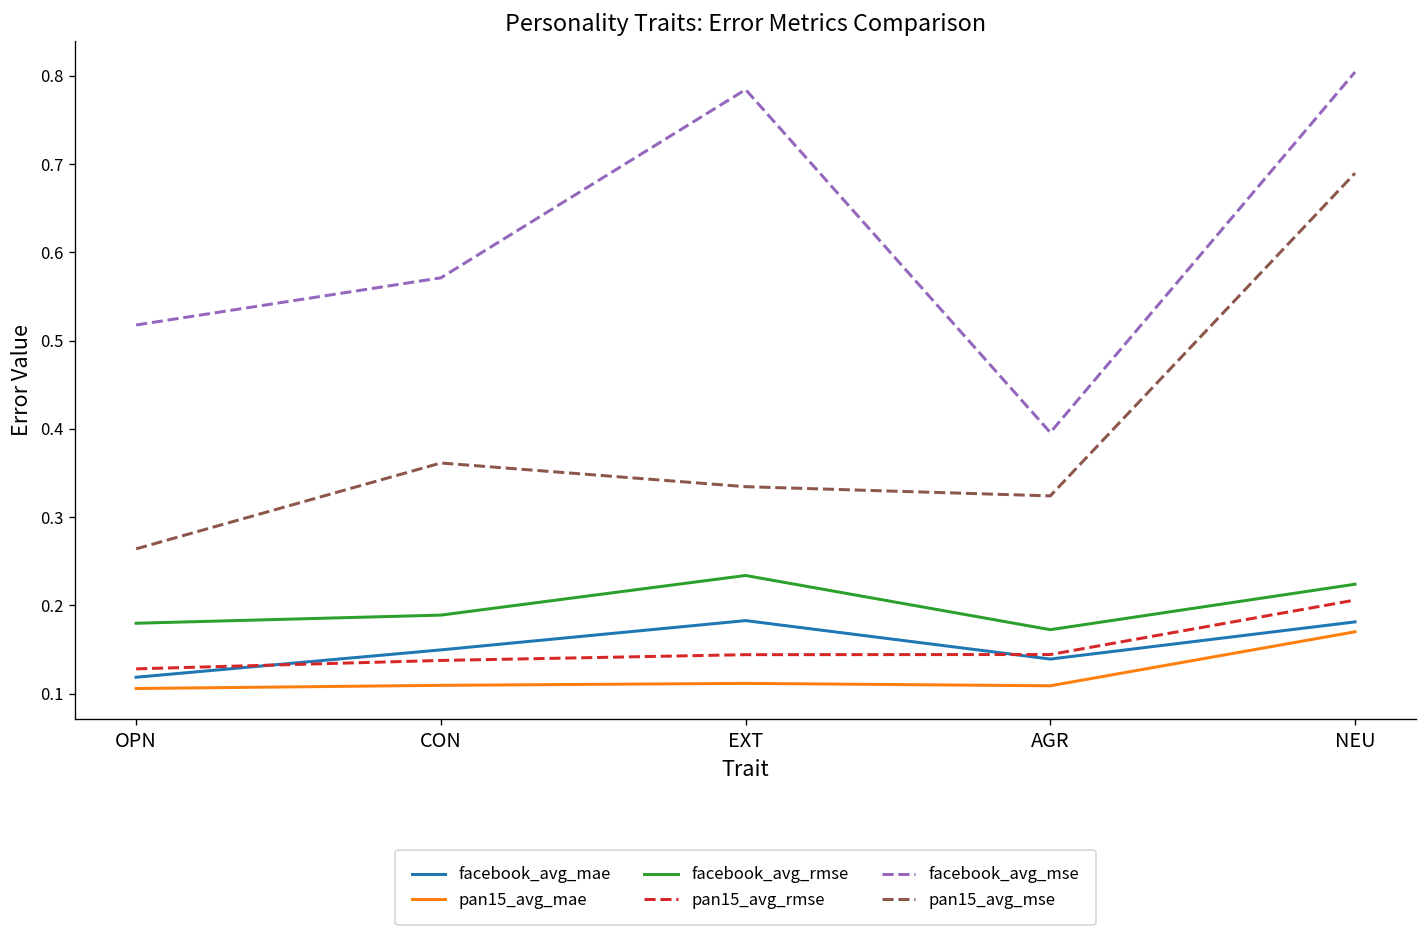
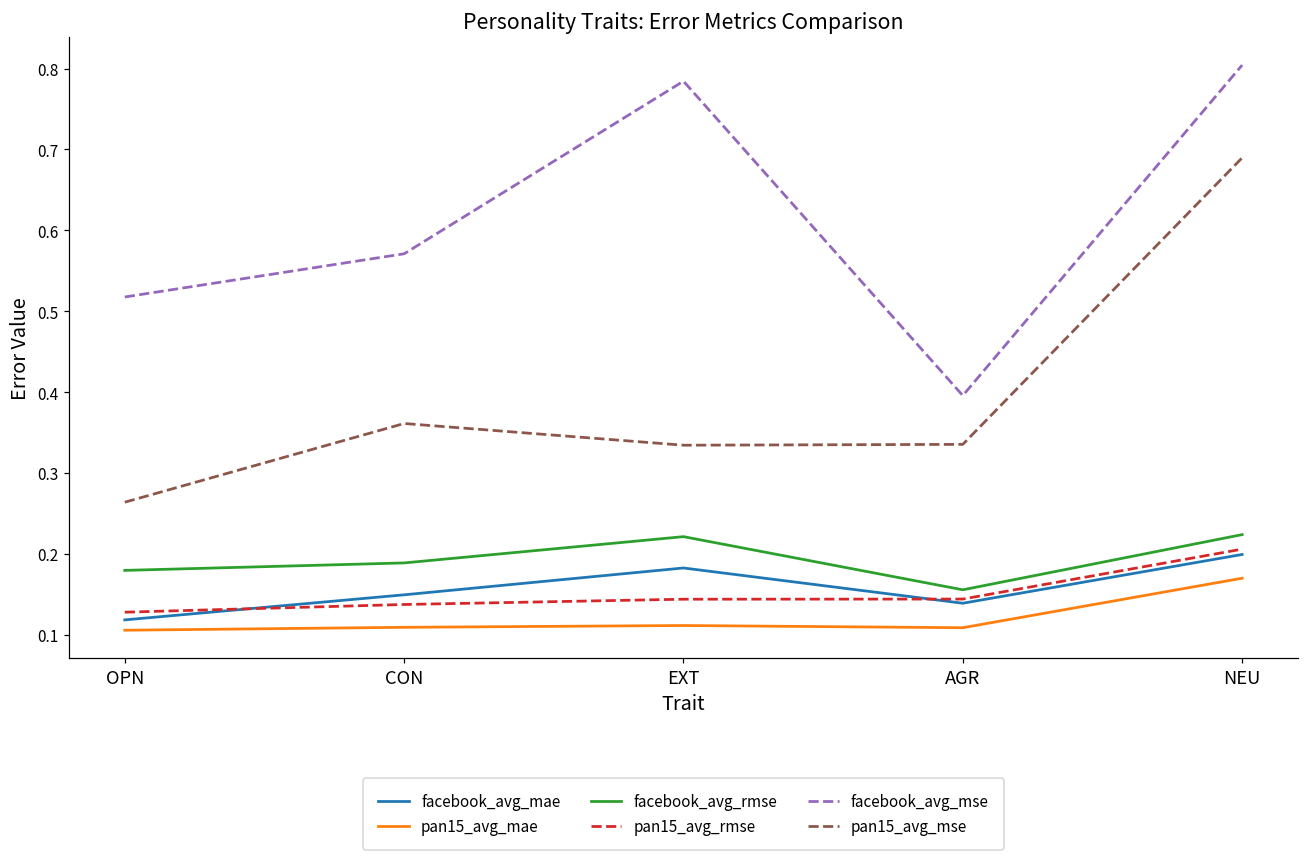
  {
    "facebook_avg_mae": {
      "OPN": 0.12,
      "CON": 0.15,
      "EXT": 0.18,
      "AGR": 0.14,
-     "NEU": 0.18
+     "NEU": 0.20
    },
    "pan15_avg_mae": {
      "OPN": 0.11,
      "CON": 0.11,
      "EXT": 0.11,
      "AGR": 0.11,
      "NEU": 0.17
    },
    "facebook_avg_rmse": {
      "OPN": 0.18,
      "CON": 0.19,
-     "EXT": 0.23,
-     "AGR": 0.17,
+     "EXT": 0.22,
+     "AGR": 0.16,
      "NEU": 0.22
    },
    "pan15_avg_rmse": {
      "OPN": 0.13,
      "CON": 0.14,
      "EXT": 0.14,
      "AGR": 0.14,
      "NEU": 0.21
    },
    "facebook_avg_mse": {
      "OPN": 0.52,
      "CON": 0.57,
      "EXT": 0.78,
      "AGR": 0.40,
      "NEU": 0.80
    },
    "pan15_avg_mse": {
      "OPN": 0.26,
      "CON": 0.36,
      "EXT": 0.33,
-     "AGR": 0.32,
+     "AGR": 0.34,
      "NEU": 0.69
    }
  }
